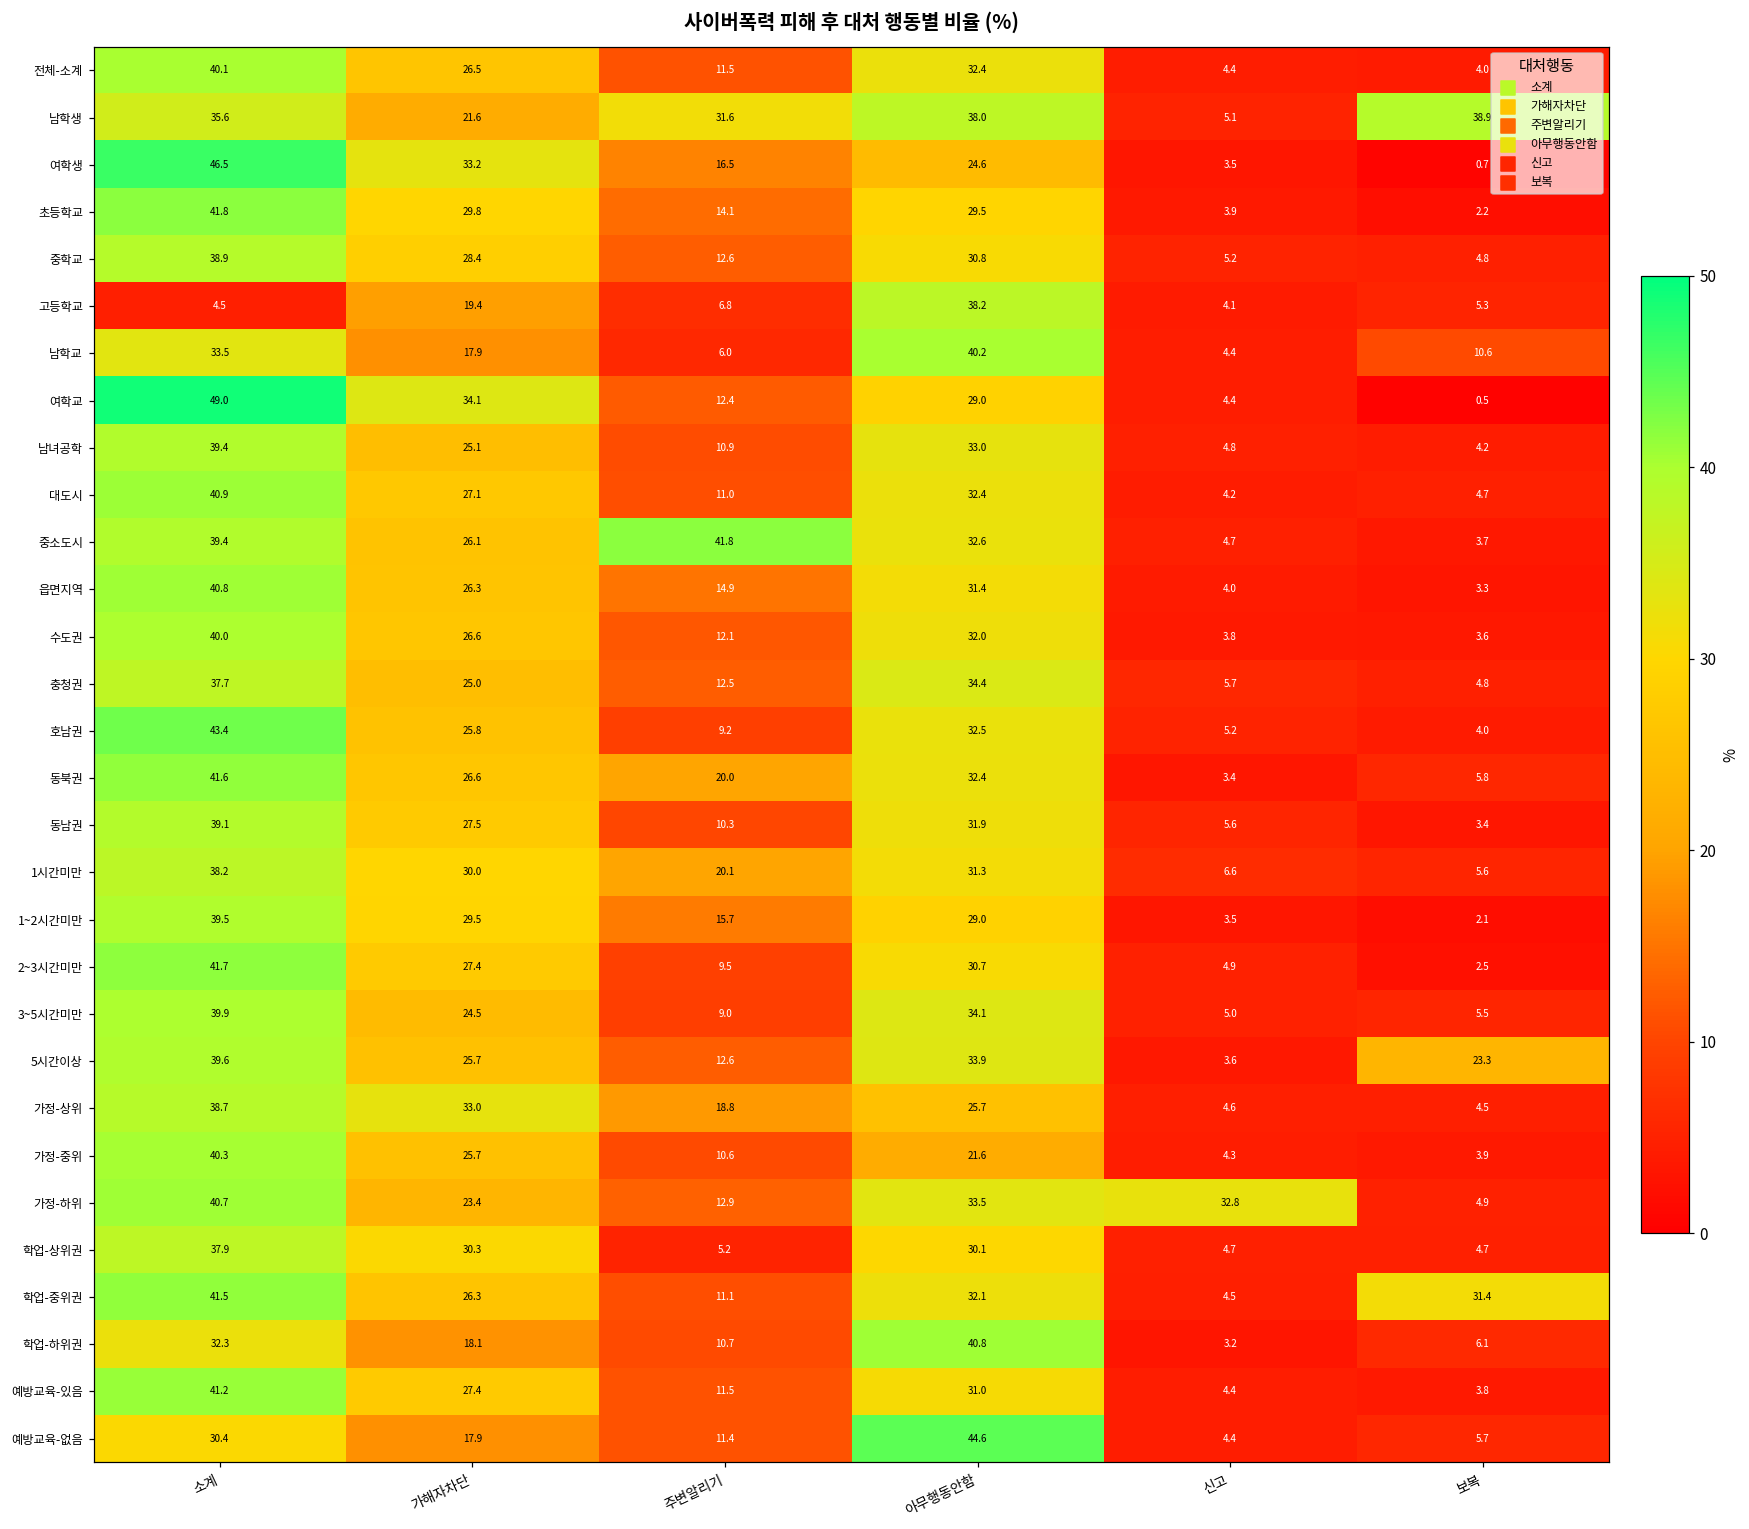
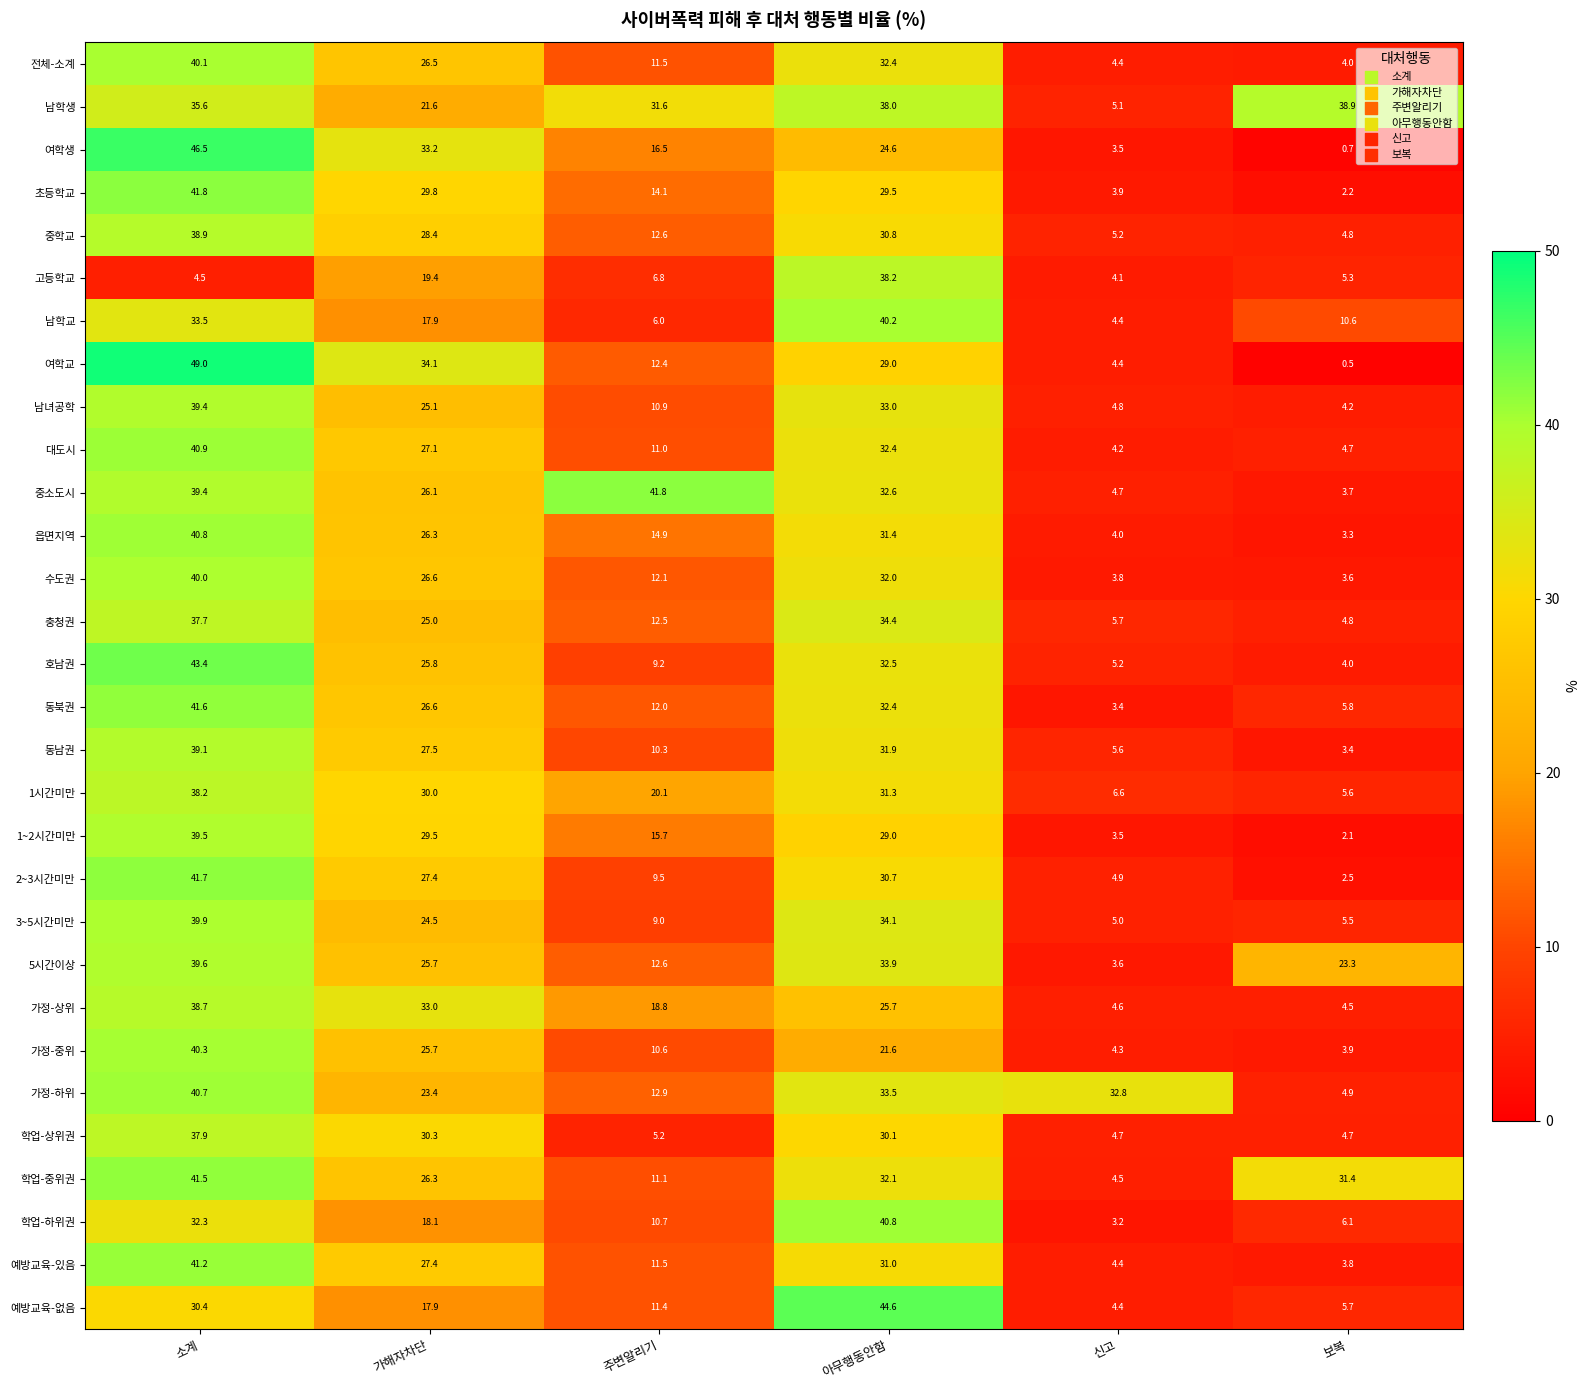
  {
    "전체-소계": {
      "소계": 40.1,
      "가해자차단": 26.5,
      "주변알리기": 11.5,
      "아무행동안함": 32.4,
      "신고": 4.4,
      "보복": 4.0
    },
    "남학생": {
      "소계": 35.6,
      "가해자차단": 21.6,
      "주변알리기": 31.6,
      "아무행동안함": 38.0,
      "신고": 5.1
    },
    "여학생": {
      "소계": 46.5,
      "가해자차단": 33.2,
      "주변알리기": 16.5,
      "아무행동안함": 24.6,
      "신고": 3.5,
      "보복": 0.7
    },
    "초등학교": {
      "소계": 41.8,
      "가해자차단": 29.8,
      "주변알리기": 14.1,
      "아무행동안함": 29.5,
      "신고": 3.9,
      "보복": 2.2
    },
    "중학교": {
      "소계": 38.9,
      "가해자차단": 28.4,
      "주변알리기": 12.6,
      "아무행동안함": 30.8,
      "신고": 5.2,
      "보복": 4.8
    },
    "고등학교": {
      "소계": 4.5,
      "가해자차단": 19.4,
      "주변알리기": 6.8,
      "아무행동안함": 38.2,
      "신고": 4.1,
      "보복": 5.3
    },
    "남학교": {
      "소계": 33.5,
      "가해자차단": 17.9,
      "주변알리기": 6.0,
      "아무행동안함": 40.2,
      "신고": 4.4,
      "보복": 10.6
    },
    "여학교": {
      "소계": 49.0,
      "가해자차단": 34.1,
      "주변알리기": 12.4,
      "아무행동안함": 29.0,
      "신고": 4.4,
      "보복": 0.5
    },
    "남녀공학": {
      "소계": 39.4,
      "가해자차단": 25.1,
      "주변알리기": 10.9,
      "아무행동안함": 33.0,
      "신고": 4.8,
      "보복": 4.2
    },
    "대도시": {
      "소계": 40.9,
      "가해자차단": 27.1,
      "주변알리기": 11.0,
      "아무행동안함": 32.4,
      "신고": 4.2,
      "보복": 4.7
    },
    "중소도시": {
      "소계": 39.4,
      "가해자차단": 26.1,
      "주변알리기": 41.8,
      "아무행동안함": 32.6,
      "신고": 4.7,
      "보복": 3.7
    },
    "읍면지역": {
      "소계": 40.8,
      "가해자차단": 26.3,
      "주변알리기": 14.9,
      "아무행동안함": 31.4,
      "신고": 4.0,
      "보복": 3.3
    },
    "수도권": {
      "소계": 40.0,
      "가해자차단": 26.6,
      "주변알리기": 12.1,
      "아무행동안함": 32.0,
      "신고": 3.8,
      "보복": 3.6
    },
    "충청권": {
      "소계": 37.7,
      "가해자차단": 25.0,
      "주변알리기": 12.5,
      "아무행동안함": 34.4,
      "신고": 5.7,
      "보복": 4.8
    },
    "호남권": {
      "소계": 43.4,
      "가해자차단": 25.8,
      "주변알리기": 9.2,
      "아무행동안함": 32.5,
      "신고": 5.2,
      "보복": 4.0
    },
    "동북권": {
      "소계": 41.6,
      "가해자차단": 26.6,
-     "주변알리기": 20.0,
+     "주변알리기": 12.0,
      "아무행동안함": 32.4,
      "신고": 3.4,
      "보복": 5.8
    },
    "동남권": {
      "소계": 39.1,
      "가해자차단": 27.5,
      "주변알리기": 10.3,
      "아무행동안함": 31.9,
      "신고": 5.6,
      "보복": 3.4
    },
    "1시간미만": {
      "소계": 38.2,
      "가해자차단": 30.0,
      "주변알리기": 20.1,
      "아무행동안함": 31.3,
      "신고": 6.6,
      "보복": 5.6
    },
    "1~2시간미만": {
      "소계": 39.5,
      "가해자차단": 29.5,
      "주변알리기": 15.7,
      "아무행동안함": 29.0,
      "신고": 3.5,
      "보복": 2.1
    },
    "2~3시간미만": {
      "소계": 41.7,
      "가해자차단": 27.4,
      "주변알리기": 9.5,
      "아무행동안함": 30.7,
      "신고": 4.9,
      "보복": 2.5
    },
    "3~5시간미만": {
      "소계": 39.9,
      "가해자차단": 24.5,
      "주변알리기": 9.0,
      "아무행동안함": 34.1,
      "신고": 5.0,
      "보복": 5.5
    },
    "5시간이상": {
      "소계": 39.6,
      "가해자차단": 25.7,
      "주변알리기": 12.6,
      "아무행동안함": 33.9,
      "신고": 3.6,
      "보복": 23.3
    },
    "가정-상위": {
      "소계": 38.7,
      "가해자차단": 33.0,
      "주변알리기": 18.8,
      "아무행동안함": 25.7,
      "신고": 4.6,
      "보복": 4.5
    },
    "가정-중위": {
      "소계": 40.3,
      "가해자차단": 25.7,
      "주변알리기": 10.6,
      "아무행동안함": 21.6,
      "신고": 4.3,
      "보복": 3.9
    },
    "가정-하위": {
      "소계": 40.7,
      "가해자차단": 23.4,
      "주변알리기": 12.9,
      "아무행동안함": 33.5,
      "신고": 32.8,
      "보복": 4.9
    },
    "학업-상위권": {
      "소계": 37.9,
      "가해자차단": 30.3,
      "주변알리기": 5.2,
      "아무행동안함": 30.1,
      "신고": 4.7,
      "보복": 4.7
    },
    "학업-중위권": {
      "소계": 41.5,
      "가해자차단": 26.3,
      "주변알리기": 11.1,
      "아무행동안함": 32.1,
      "신고": 4.5,
      "보복": 31.4
    },
    "학업-하위권": {
      "소계": 32.3,
      "가해자차단": 18.1,
      "주변알리기": 10.7,
      "아무행동안함": 40.8,
      "신고": 3.2,
      "보복": 6.1
    },
    "예방교육-있음": {
      "소계": 41.2,
      "가해자차단": 27.4,
      "주변알리기": 11.5,
      "아무행동안함": 31.0,
      "신고": 4.4,
      "보복": 3.8
    },
    "예방교육-없음": {
      "소계": 30.4,
      "가해자차단": 17.9,
      "주변알리기": 11.4,
      "아무행동안함": 44.6,
      "신고": 4.4,
      "보복": 5.7
    }
  }
